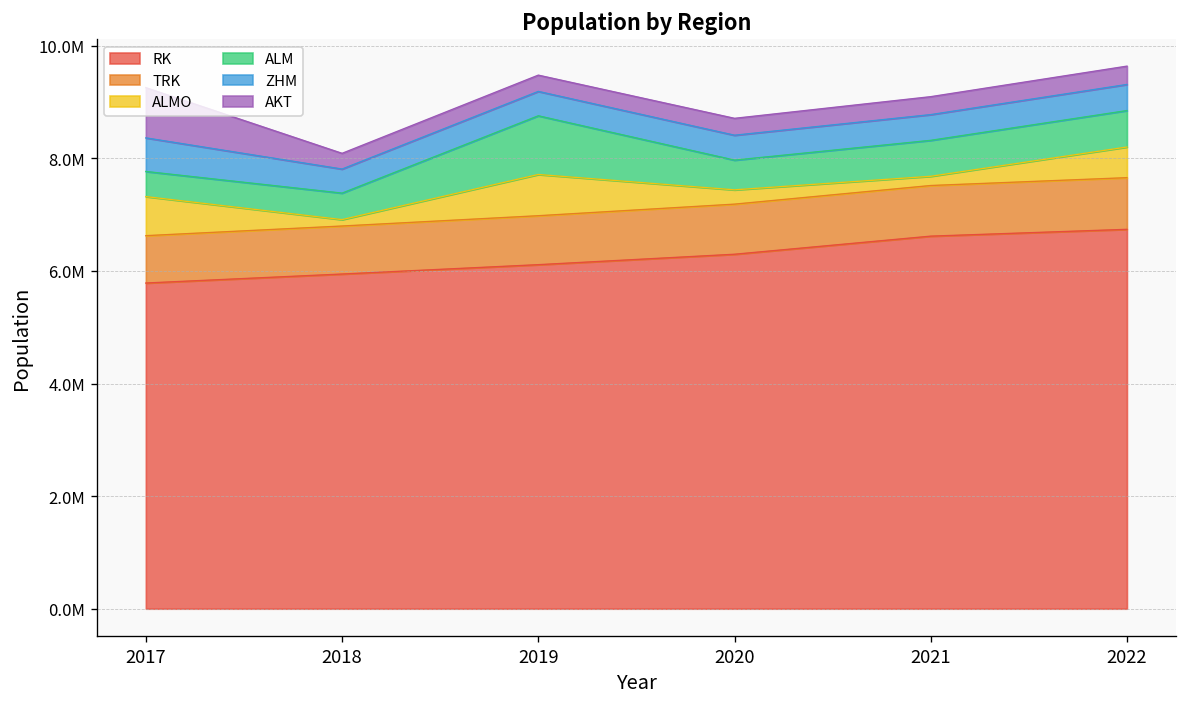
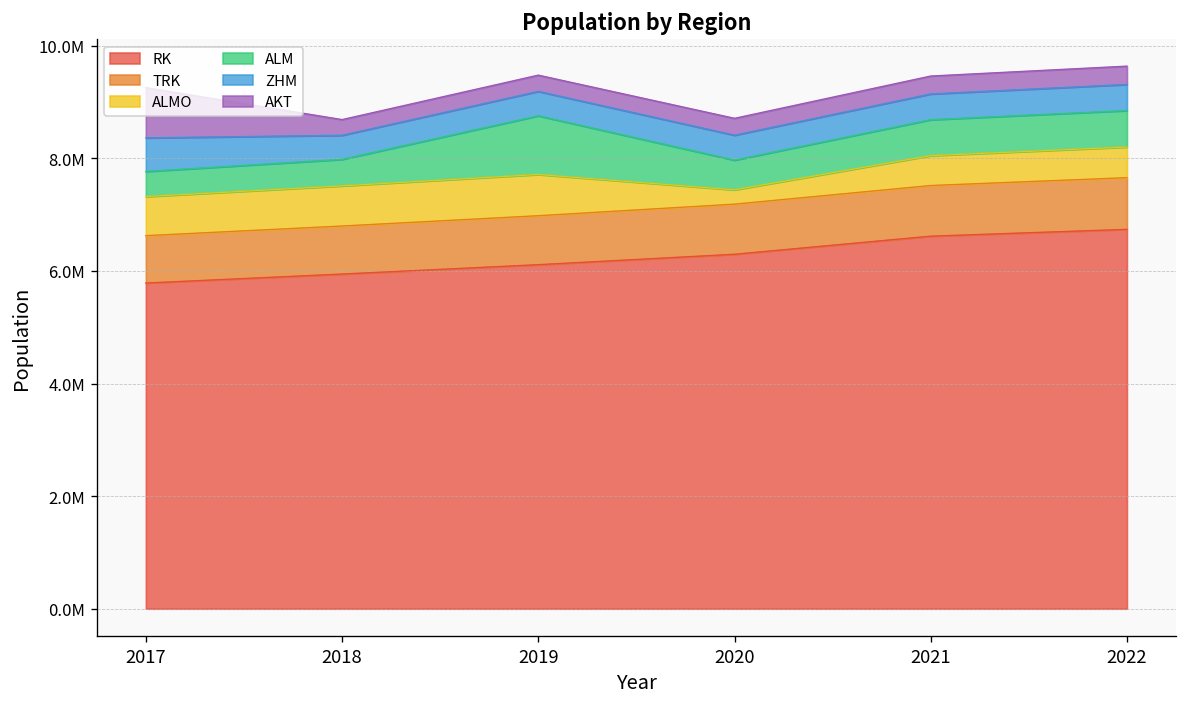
  {
    "ALMO": {
      "2017": 700000,
-     "2018": 100000,
+     "2018": 700000,
      "2019": 700000,
      "2020": 300000,
-     "2021": 200000,
+     "2021": 500000,
      "2022": 500000
    },
    "ALM": {
      "2017": 400000,
      "2018": 500000,
      "2019": 1000000,
      "2020": 500000,
      "2021": 600000,
      "2022": 600000
    },
    "ZHM": {
      "2017": 600000,
      "2018": 400000,
      "2019": 400000,
      "2020": 400000,
      "2021": 500000,
      "2022": 500000
    },
    "AKT": {
      "2018": 300000,
      "2019": 300000,
      "2020": 300000,
      "2021": 300000,
      "2022": 300000
    }
  }
